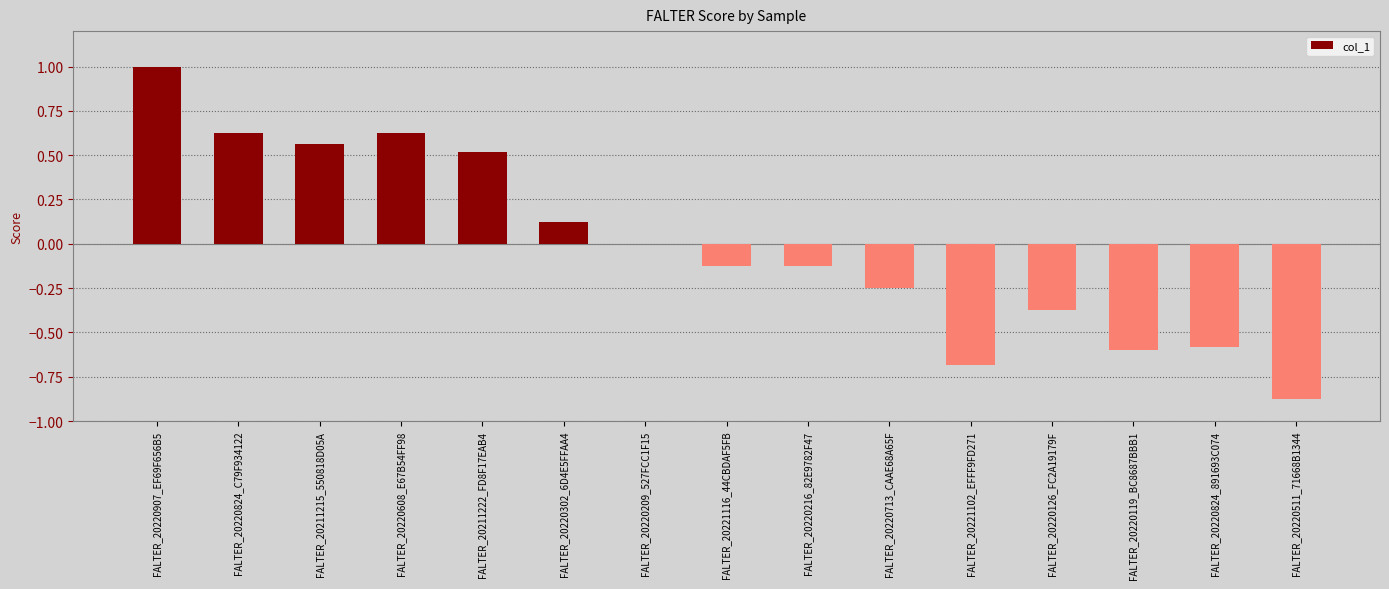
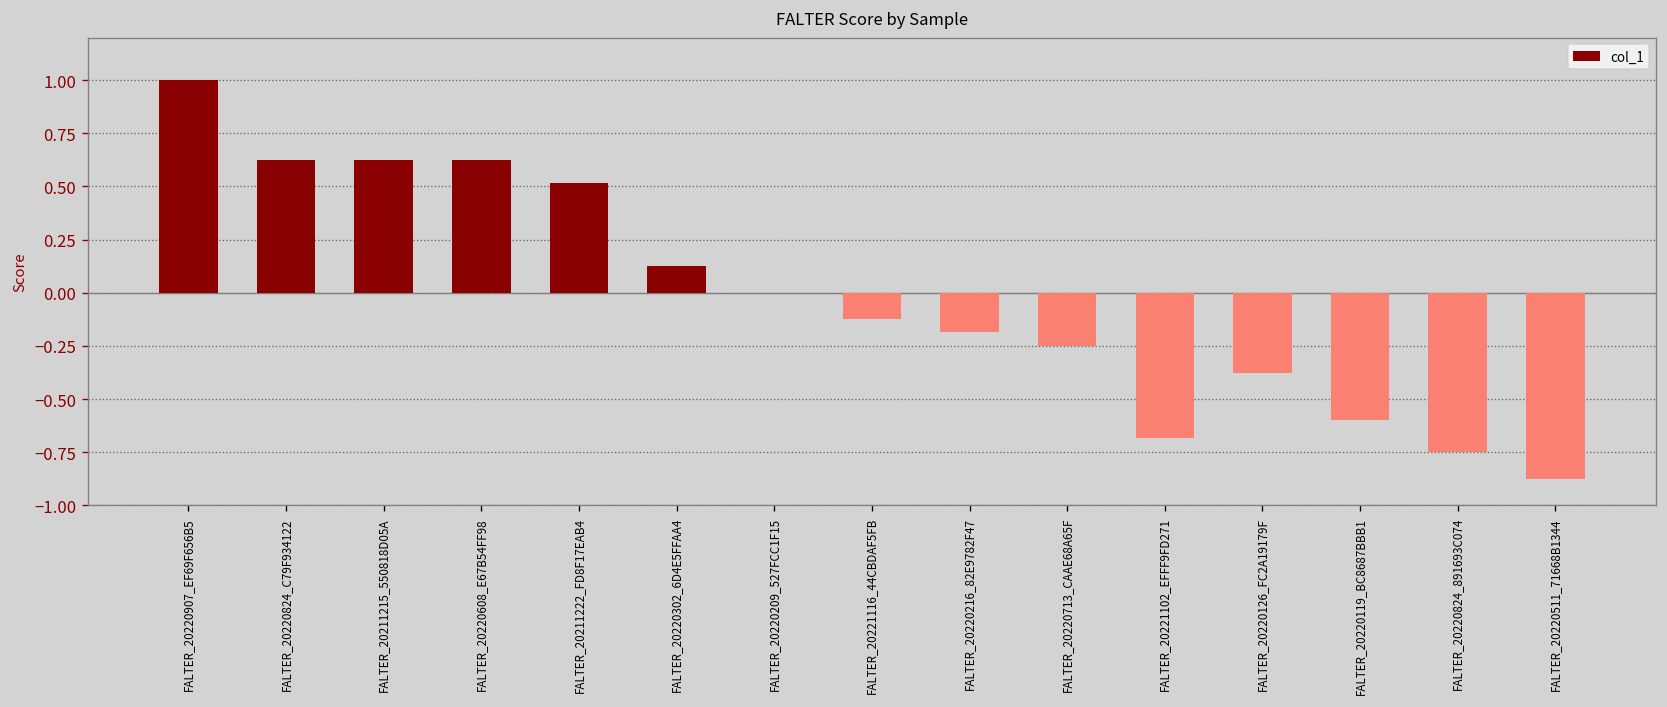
  {
    "FALTER_20220907_EF69F656B5": 1.00,
    "FALTER_20220824_C79F934122": 0.63,
-   "FALTER_20211215_550818D05A": 0.57,
+   "FALTER_20211215_550818D05A": 0.63,
    "FALTER_20220608_E67B54FF98": 0.63,
    "FALTER_20211222_FD8F17EAB4": 0.52,
    "FALTER_20220302_6D4E5FFAA4": 0.13,
    "FALTER_20220209_527FCC1F15": 0.00,
    "FALTER_20221116_44CBDAF5FB": -0.13,
-   "FALTER_20220216_82E9782F47": -0.13,
+   "FALTER_20220216_82E9782F47": -0.18,
    "FALTER_20220713_CAAE68A65F": -0.25,
    "FALTER_20221102_EFFF9FD271": -0.68,
    "FALTER_20220126_FC2A19179F": -0.38,
    "FALTER_20220119_BC8687BBB1": -0.60,
-   "FALTER_20220824_891693C074": -0.58,
+   "FALTER_20220824_891693C074": -0.75,
    "FALTER_20220511_71668B1344": -0.88
  }
